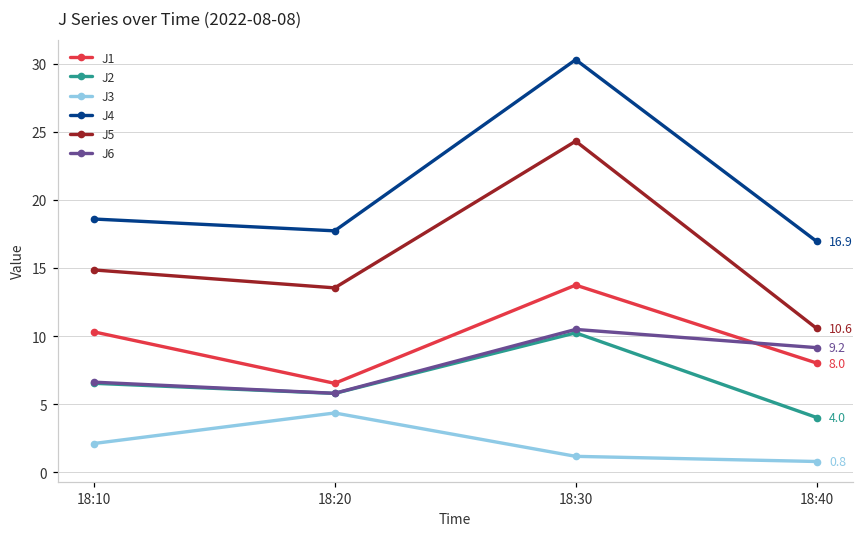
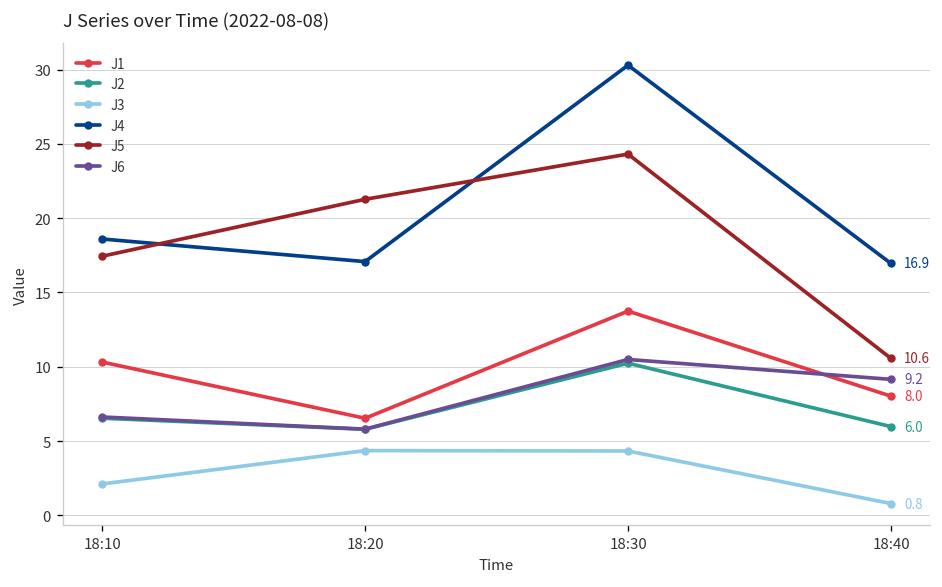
  {
    "J1": {
      "18:40": 8.0
    },
    "J2": {
-     "18:40": 4.0
+     "18:40": 6.0
    },
    "J3": {
      "18:10": 2.1,
      "18:20": 4.4,
-     "18:30": 1.2
+     "18:30": 4.3
    },
    "J4": {
      "18:10": 18.6,
-     "18:20": 17.7,
+     "18:20": 17.1,
      "18:30": 30.3
    },
    "J5": {
-     "18:10": 14.9,
-     "18:20": 13.5,
+     "18:10": 17.4,
+     "18:20": 21.3,
      "18:30": 24.3
    },
    "J6": {
      "18:40": 9.2
    }
  }
